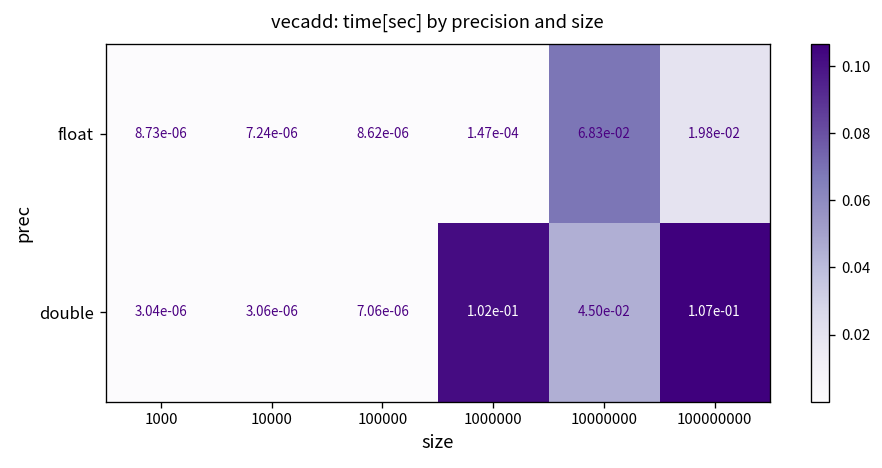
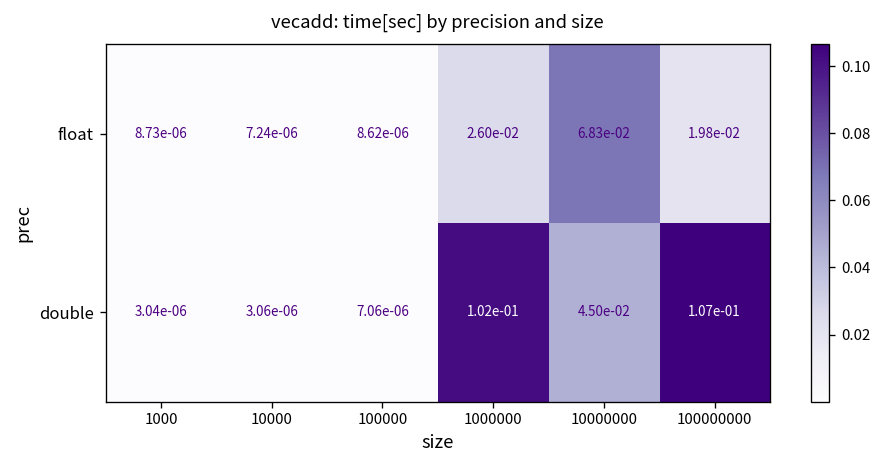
  {
    "float": {
      "1000": "8.73e-06",
      "10000": "7.24e-06",
      "100000": "8.62e-06",
-     "1000000": "1.47e-04",
+     "1000000": "2.60e-02",
      "10000000": "6.83e-02",
      "100000000": "1.98e-02"
    },
    "double": {
      "1000": "3.04e-06",
      "10000": "3.06e-06",
      "100000": "7.06e-06",
      "1000000": "1.02e-01",
      "10000000": "4.50e-02",
      "100000000": "1.07e-01"
    }
  }
